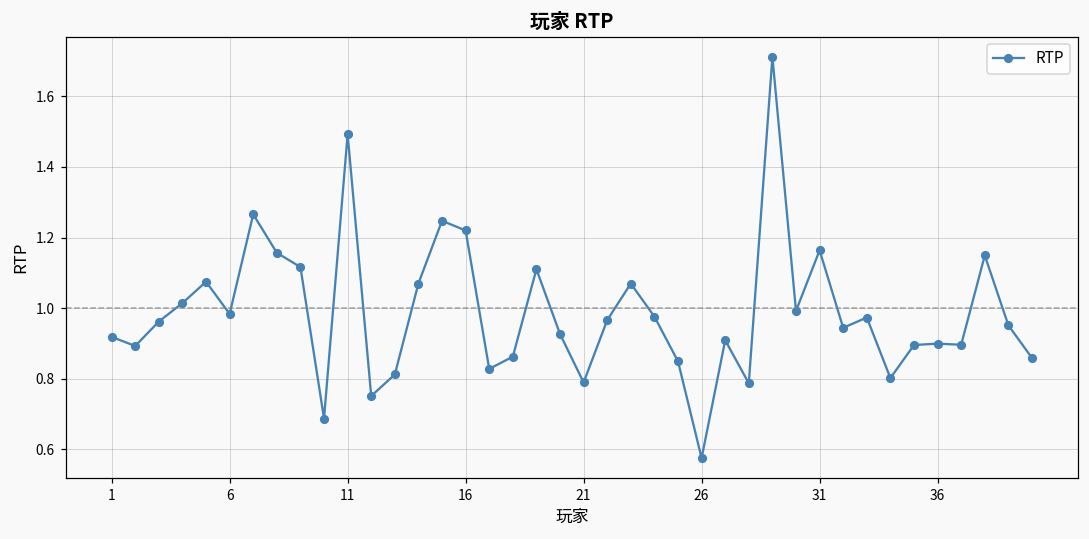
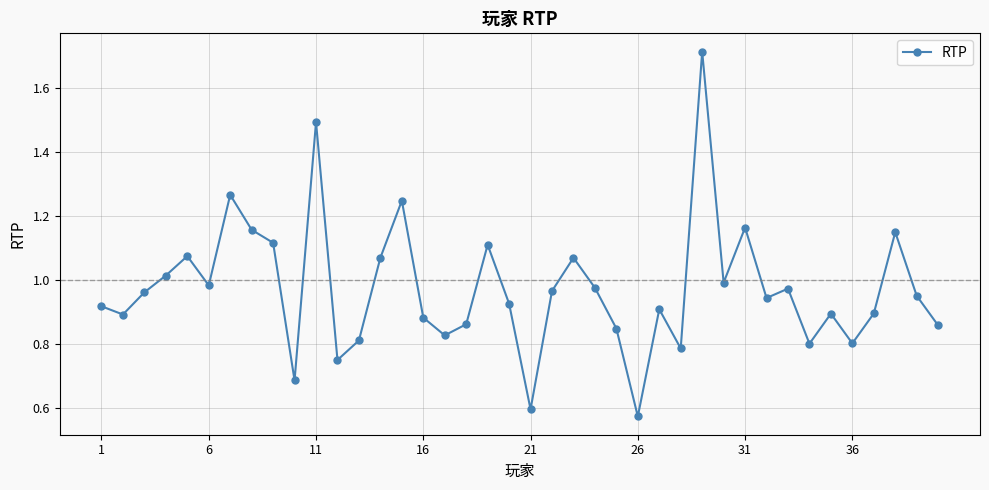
  {
    "1": 0.92,
    "6": 0.98,
    "11": 1.49,
-   "16": 1.22,
-   "21": 0.79,
+   "16": 0.88,
+   "21": 0.60,
    "26": 0.57,
    "31": 1.16,
-   "36": 0.90
+   "36": 0.80
  }
